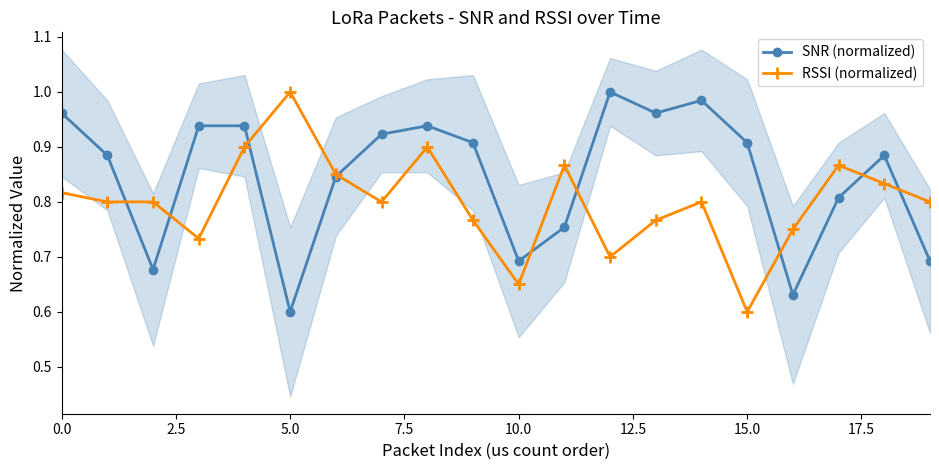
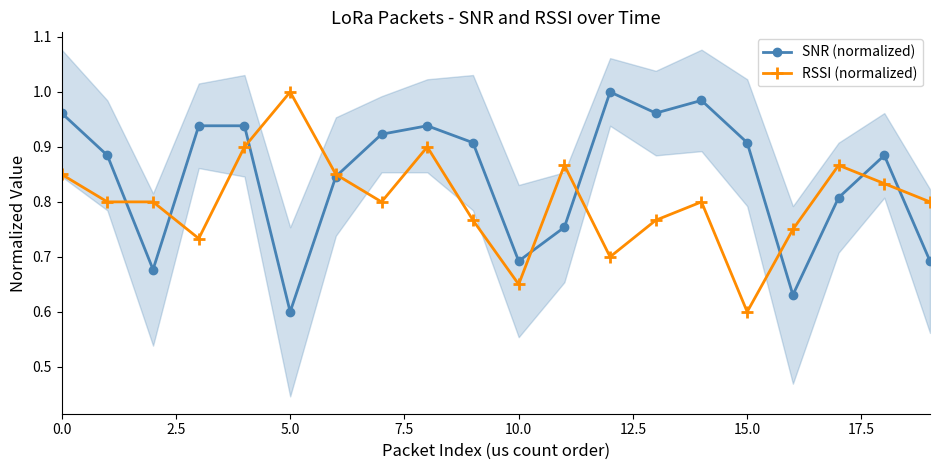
  {
    "RSSI (normalized)": {
-     "0.0": 0.82,
+     "0.0": 0.85,
      "5.0": 1.00,
      "10.0": 0.65,
      "15.0": 0.60
    }
  }
